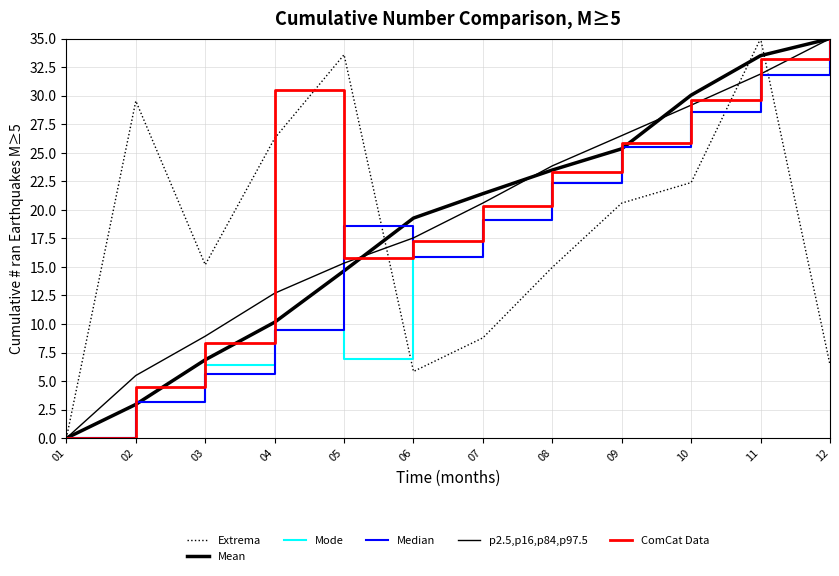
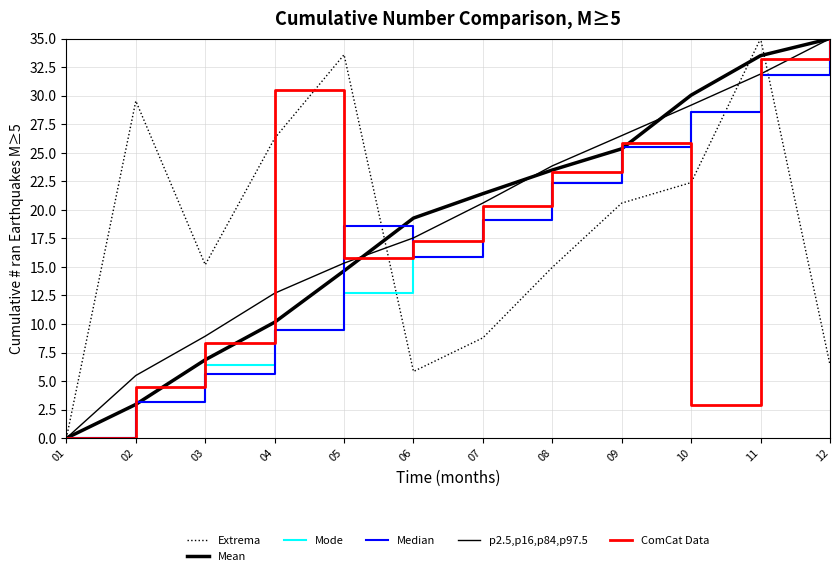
  {
    "Mode": {
      "03": 6.4,
-     "05": 6.9
+     "05": 12.7
    },
    "Median": {
      "03": 5.6,
      "05": 18.6
    },
    "ComCat Data": {
      "02": 4.5,
      "03": 8.3,
      "04": 30.5,
      "05": 15.8,
      "06": 17.3,
      "07": 20.3,
      "09": 25.9,
-     "10": 29.6,
+     "10": 2.9,
      "11": 33.2
    }
  }
